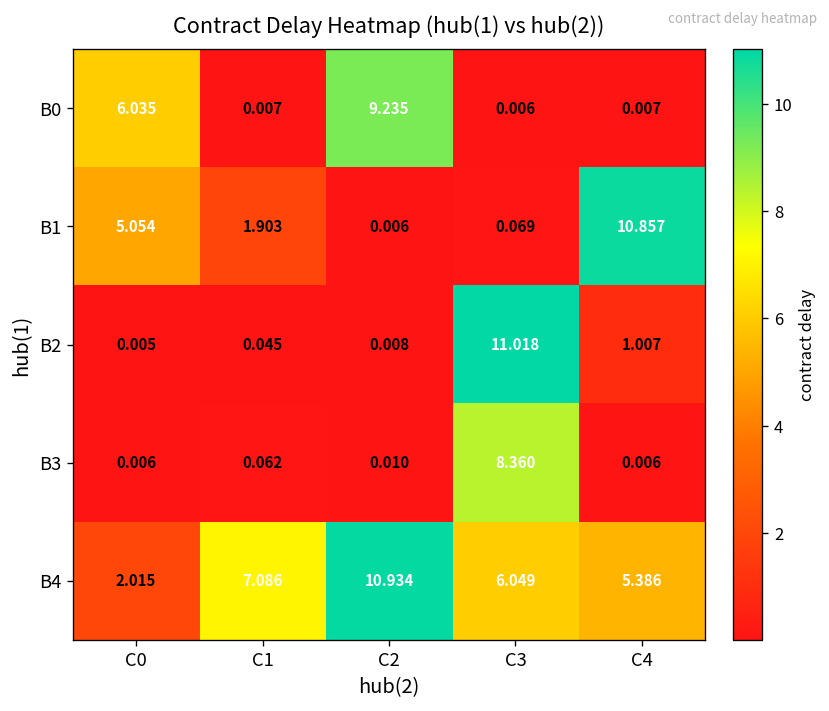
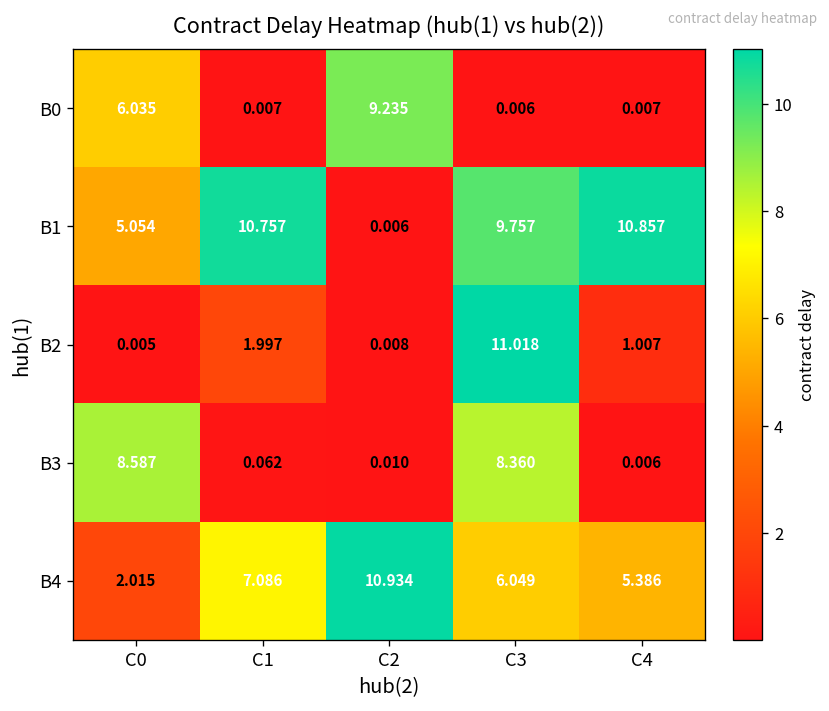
  {
    "B0": {
      "C0": 6.035,
      "C1": 0.007,
      "C2": 9.235,
      "C3": 0.006,
      "C4": 0.007
    },
    "B1": {
      "C0": 5.054,
-     "C1": 1.903,
+     "C1": 10.757,
      "C2": 0.006,
-     "C3": 0.069,
+     "C3": 9.757,
      "C4": 10.857
    },
    "B2": {
      "C0": 0.005,
-     "C1": 0.045,
+     "C1": 1.997,
      "C2": 0.008,
      "C3": 11.018,
      "C4": 1.007
    },
    "B3": {
-     "C0": 0.006,
+     "C0": 8.587,
      "C1": 0.062,
      "C2": 0.010,
      "C3": 8.360,
      "C4": 0.006
    },
    "B4": {
      "C0": 2.015,
      "C1": 7.086,
      "C2": 10.934,
      "C3": 6.049,
      "C4": 5.386
    }
  }
